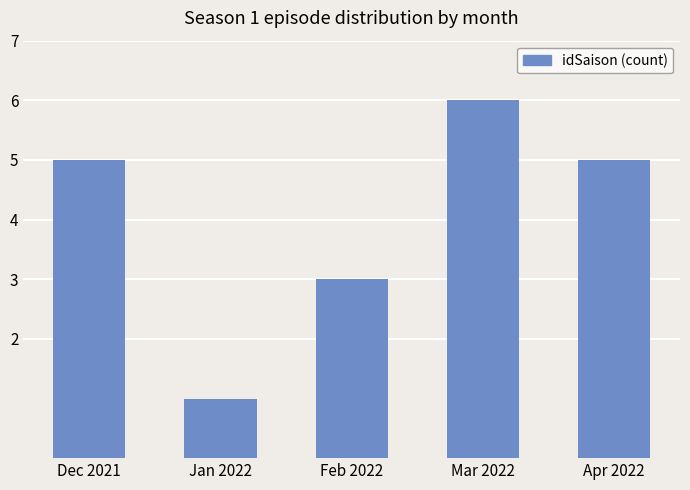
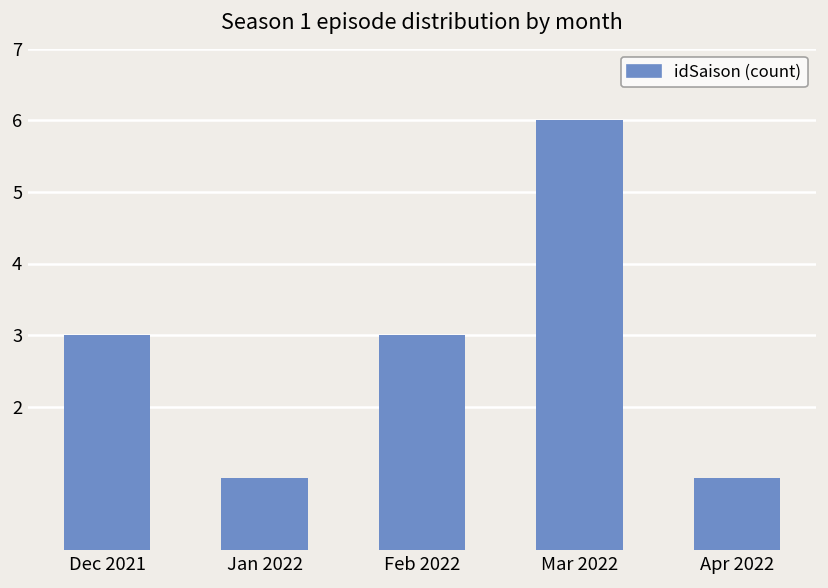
  {
-   "Dec 2021": 5,
+   "Dec 2021": 3,
    "Jan 2022": 1,
    "Feb 2022": 3,
    "Mar 2022": 6,
-   "Apr 2022": 5
+   "Apr 2022": 1
  }
